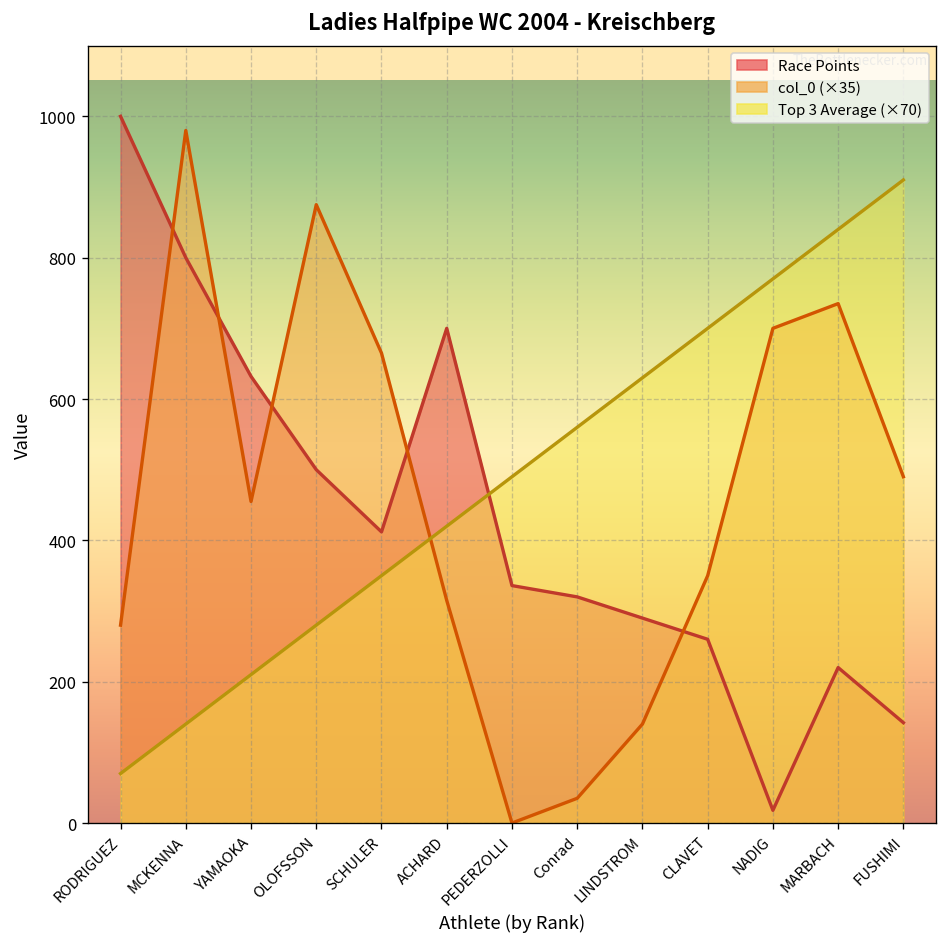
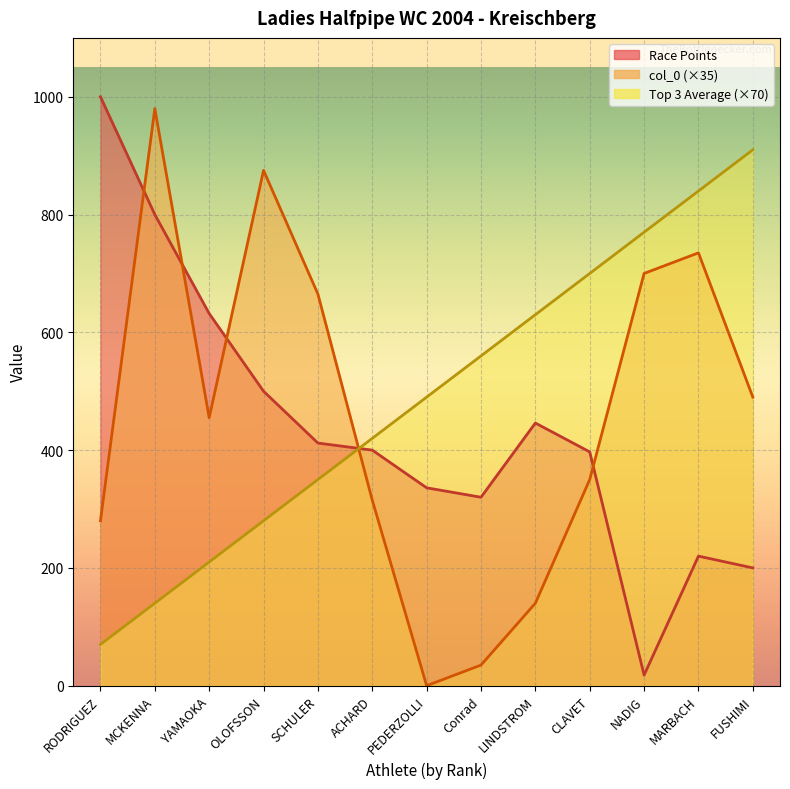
  {
    "Race Points": {
      "RODRIGUEZ": 1000,
      "MCKENNA": 800,
      "YAMAOKA": 630,
      "OLOFSSON": 500,
      "SCHULER": 410,
-     "ACHARD": 700,
+     "ACHARD": 400,
      "PEDERZOLLI": 340,
      "Conrad": 320,
-     "LINDSTROM": 290,
-     "CLAVET": 260,
+     "LINDSTROM": 450,
+     "CLAVET": 400,
      "NADIG": 20,
      "MARBACH": 220,
-     "FUSHIMI": 140
+     "FUSHIMI": 200
    }
  }
